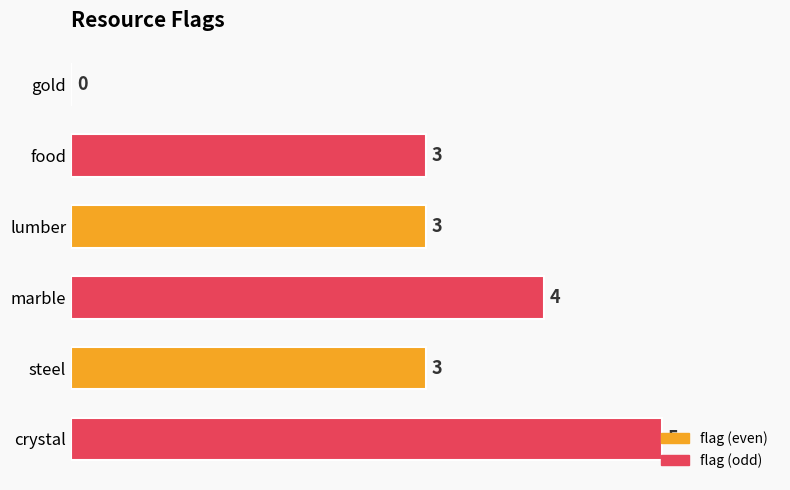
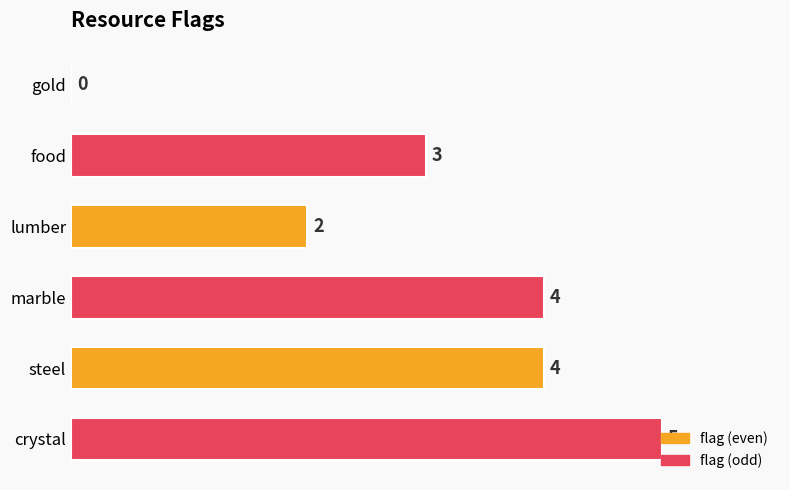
  {
    "gold": 0,
    "food": 3,
-   "lumber": 3,
+   "lumber": 2,
    "marble": 4,
-   "steel": 3,
+   "steel": 4,
    "crystal": 5
  }
